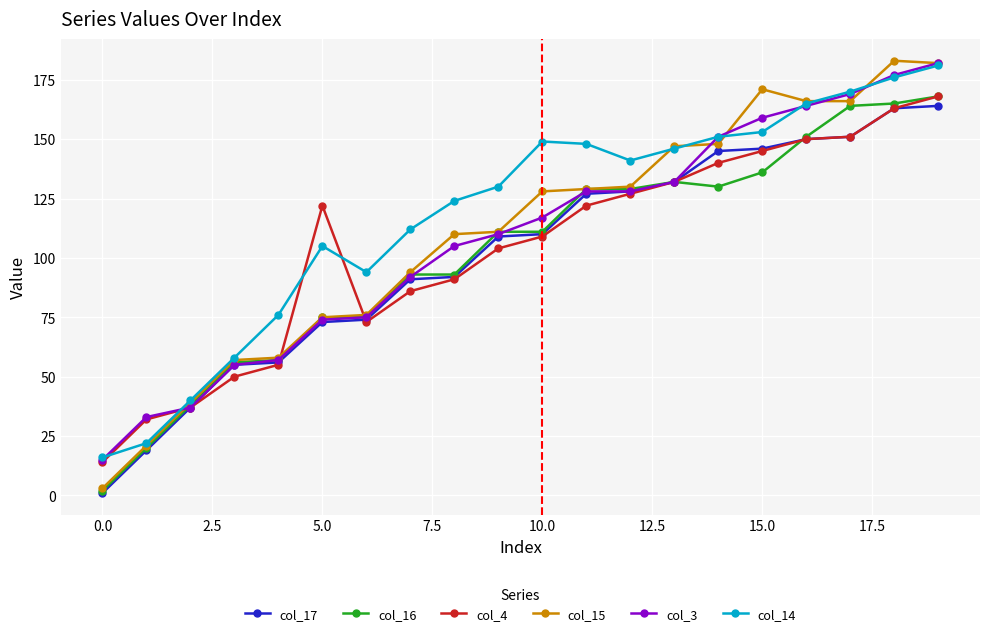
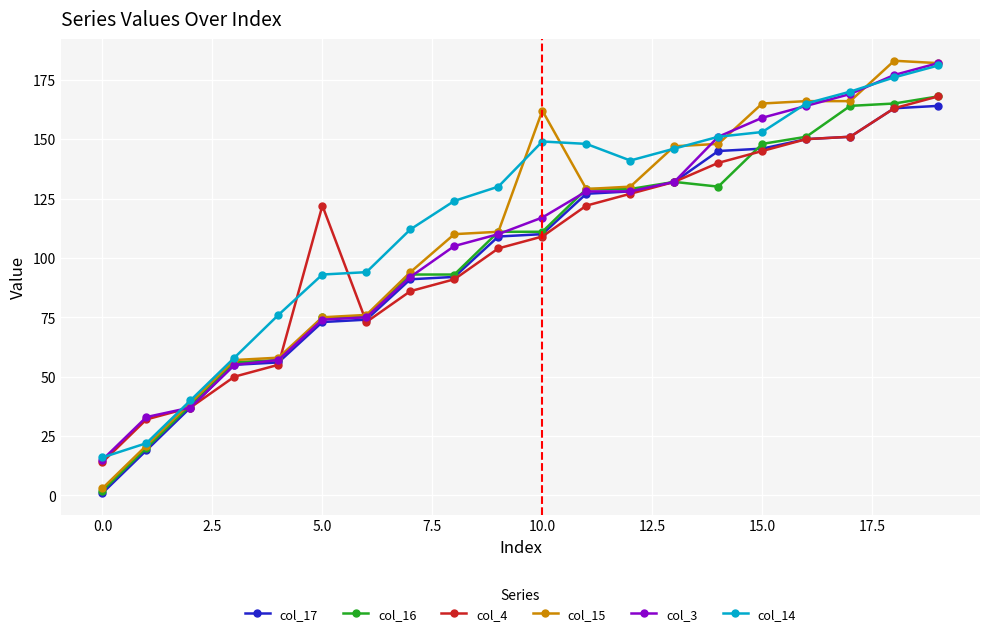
  {
    "col_16": {
-     "15.0": 136
+     "15.0": 148
    },
    "col_4": {
      "5.0": 122
    },
    "col_15": {
-     "10.0": 128,
-     "15.0": 171
+     "10.0": 162,
+     "15.0": 165
    },
    "col_3": {
      "10.0": 117,
      "15.0": 159
    },
    "col_14": {
-     "5.0": 105,
+     "5.0": 93,
      "10.0": 149,
      "15.0": 153
    }
  }
